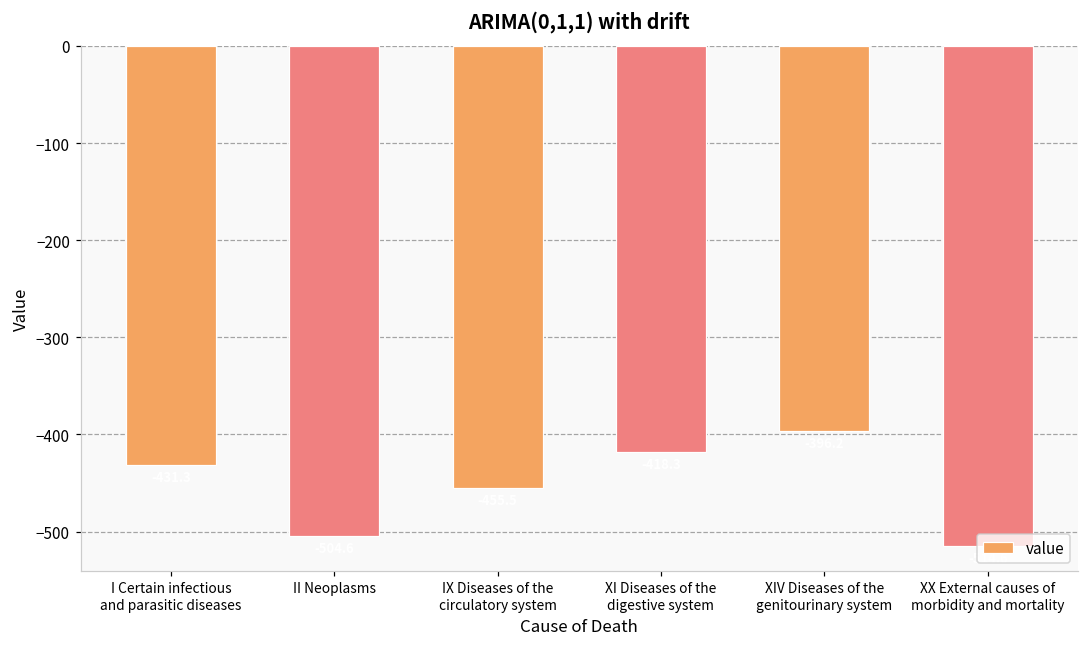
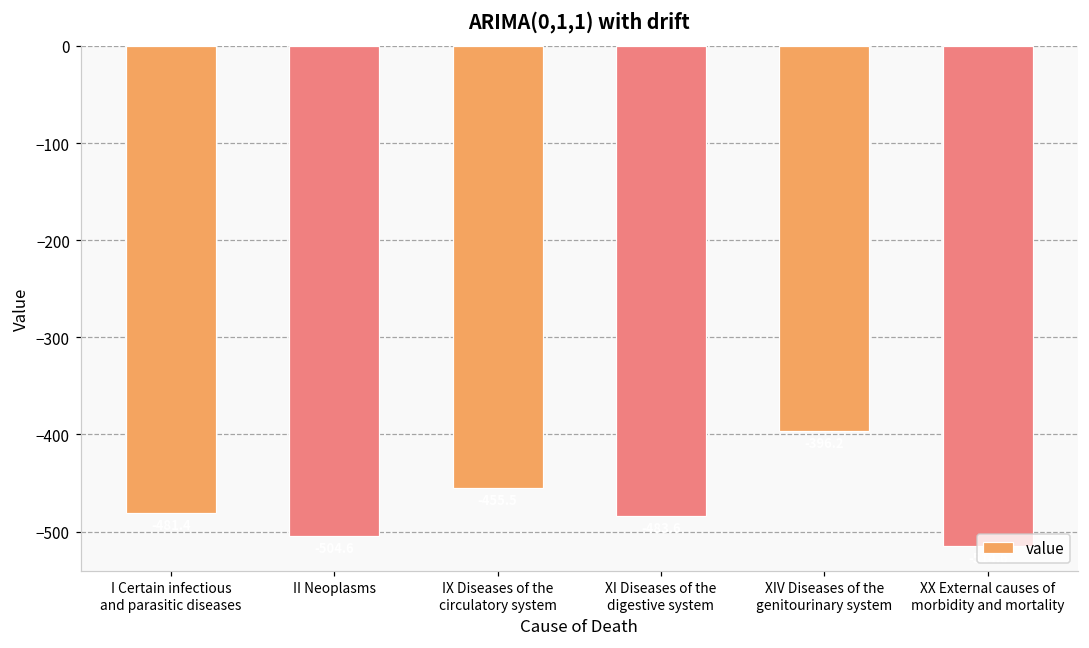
  {
-   "I Certain infectious and parasitic diseases": -430,
+   "I Certain infectious and parasitic diseases": -480,
    "II Neoplasms": -500,
    "IX Diseases of the circulatory system": -460,
-   "XI Diseases of the digestive system": -420,
+   "XI Diseases of the digestive system": -480,
    "XIV Diseases of the genitourinary system": -400
  }
